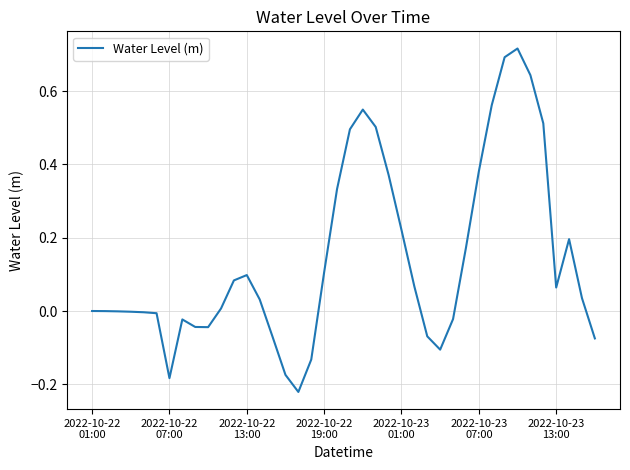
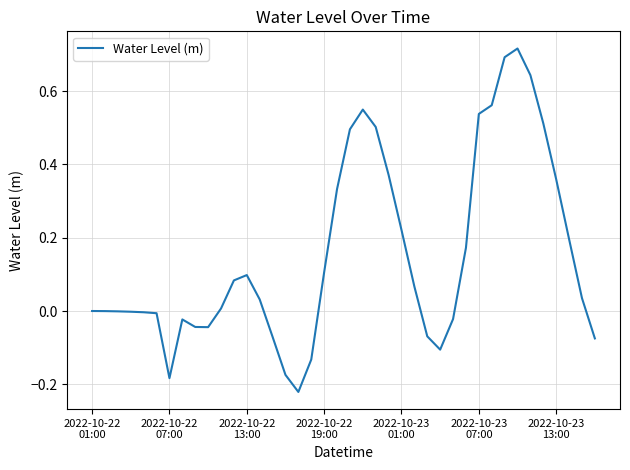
  {
    "2022-10-22 01:00": 0.00,
    "2022-10-22 07:00": -0.18,
    "2022-10-22 13:00": 0.10,
    "2022-10-22 19:00": 0.11,
    "2022-10-23 01:00": 0.22,
-   "2022-10-23 07:00": 0.38,
-   "2022-10-23 13:00": 0.06
+   "2022-10-23 07:00": 0.54,
+   "2022-10-23 13:00": 0.36
  }
